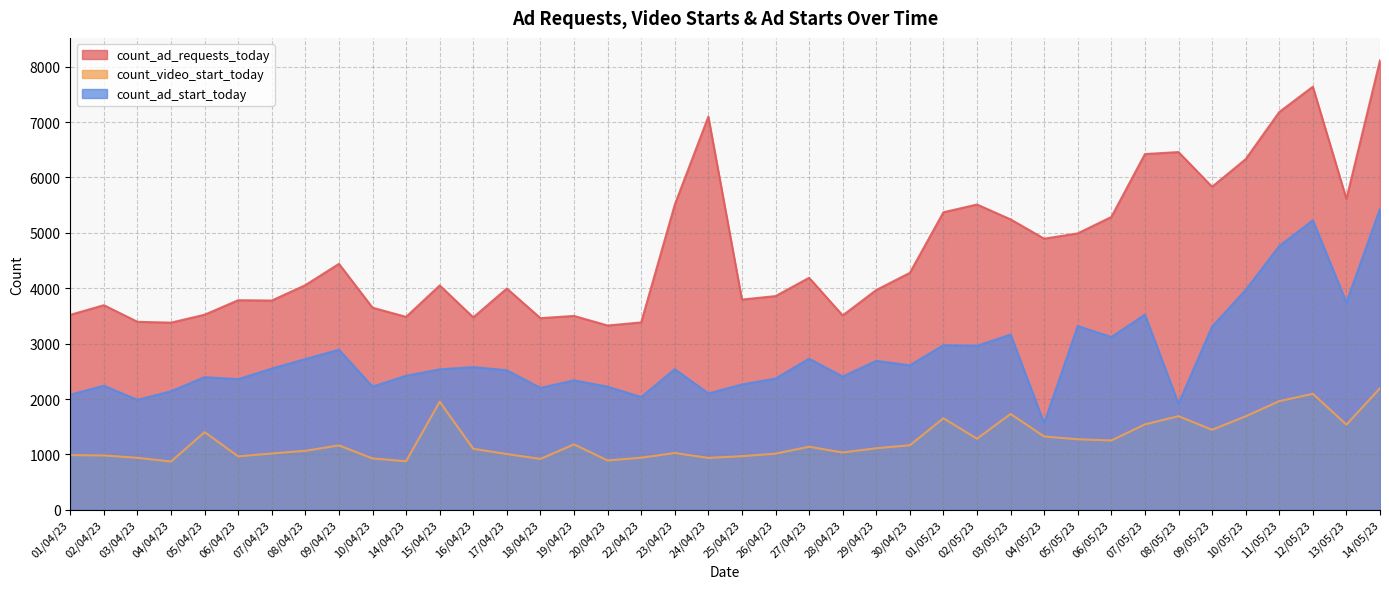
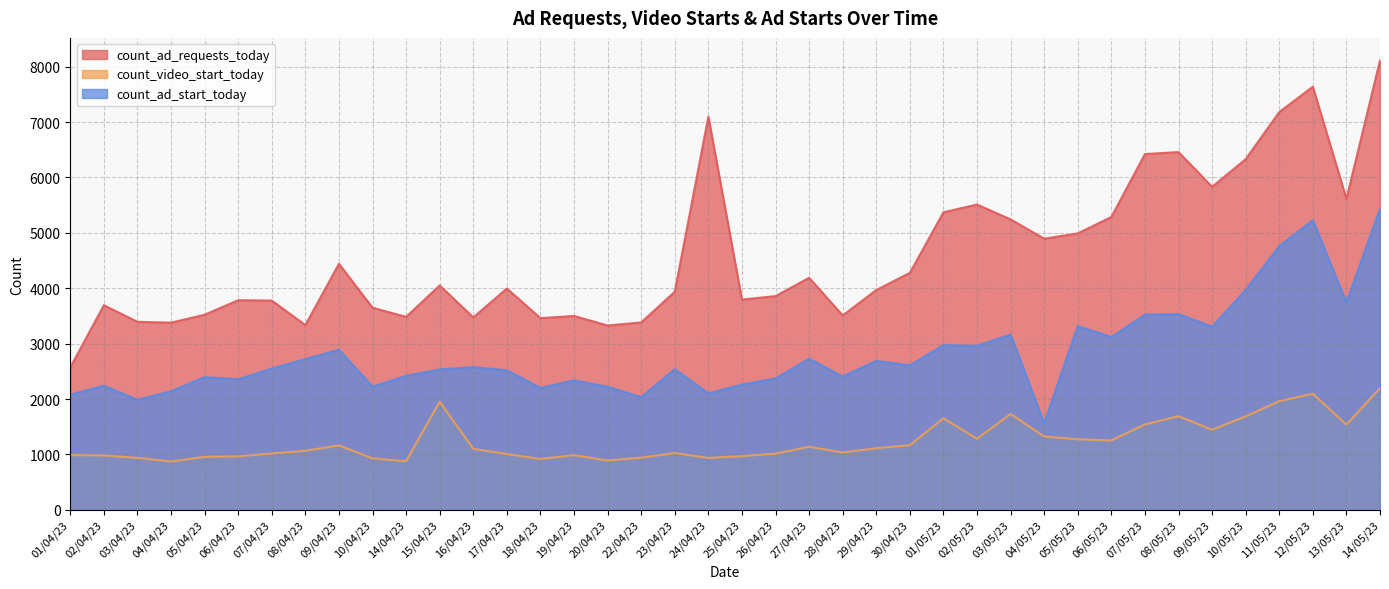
  {
    "count_ad_requests_today": {
-     "01/04/23": 3500,
+     "01/04/23": 2600,
      "02/04/23": 3700,
      "03/04/23": 3400,
      "04/04/23": 3400,
      "05/04/23": 3500,
      "06/04/23": 3800,
      "07/04/23": 3800,
-     "08/04/23": 4100,
+     "08/04/23": 3300,
      "09/04/23": 4400,
      "10/04/23": 3600,
      "14/04/23": 3500,
      "15/04/23": 4100,
      "16/04/23": 3500,
      "17/04/23": 4000,
      "18/04/23": 3500,
      "19/04/23": 3500,
      "20/04/23": 3300,
      "22/04/23": 3400,
-     "23/04/23": 5500,
+     "23/04/23": 3900,
      "24/04/23": 7100,
      "25/04/23": 3800,
      "26/04/23": 3900,
      "27/04/23": 4200,
      "28/04/23": 3500,
      "29/04/23": 4000,
      "30/04/23": 4300,
      "01/05/23": 5400,
      "02/05/23": 5500,
      "03/05/23": 5200,
      "04/05/23": 4900,
      "05/05/23": 5000,
      "06/05/23": 5300,
      "07/05/23": 6400,
      "08/05/23": 6500,
      "09/05/23": 5800,
      "10/05/23": 6300,
      "11/05/23": 7200,
      "12/05/23": 7600,
      "13/05/23": 5600,
      "14/05/23": 8100
    },
    "count_video_start_today": {
      "01/04/23": 1000,
      "02/04/23": 1000,
      "03/04/23": 900,
      "04/04/23": 900,
-     "05/04/23": 1400,
+     "05/04/23": 1000,
      "06/04/23": 1000,
      "07/04/23": 1000,
      "08/04/23": 1100,
      "09/04/23": 1200,
      "10/04/23": 900,
      "14/04/23": 900,
      "15/04/23": 2000,
      "16/04/23": 1100,
      "17/04/23": 1000,
      "18/04/23": 900,
-     "19/04/23": 1200,
+     "19/04/23": 1000,
      "20/04/23": 900,
      "22/04/23": 900,
      "23/04/23": 1000,
      "24/04/23": 900,
      "25/04/23": 1000,
      "26/04/23": 1000,
      "27/04/23": 1100,
      "28/04/23": 1000,
      "29/04/23": 1100,
      "30/04/23": 1200,
      "01/05/23": 1700,
      "02/05/23": 1300,
      "03/05/23": 1700,
      "04/05/23": 1300,
      "05/05/23": 1300,
      "06/05/23": 1300,
      "07/05/23": 1500,
      "08/05/23": 1700,
      "09/05/23": 1400,
      "10/05/23": 1700,
      "11/05/23": 2000,
      "12/05/23": 2100,
      "13/05/23": 1500,
      "14/05/23": 2200
    },
    "count_ad_start_today": {
      "01/04/23": 2100,
      "02/04/23": 2200,
      "03/04/23": 2000,
      "04/04/23": 2100,
      "05/04/23": 2400,
      "06/04/23": 2400,
      "07/04/23": 2500,
      "08/04/23": 2700,
      "09/04/23": 2900,
      "10/04/23": 2200,
      "14/04/23": 2400,
      "15/04/23": 2500,
      "16/04/23": 2600,
      "17/04/23": 2500,
      "18/04/23": 2200,
      "19/04/23": 2300,
      "20/04/23": 2200,
      "22/04/23": 2000,
      "23/04/23": 2500,
      "24/04/23": 2100,
      "25/04/23": 2300,
      "26/04/23": 2400,
      "27/04/23": 2700,
      "28/04/23": 2400,
      "29/04/23": 2700,
      "30/04/23": 2600,
      "01/05/23": 3000,
      "02/05/23": 3000,
      "03/05/23": 3200,
      "04/05/23": 1600,
      "05/05/23": 3300,
      "06/05/23": 3100,
      "07/05/23": 3500,
-     "08/05/23": 1900,
+     "08/05/23": 3500,
      "09/05/23": 3300,
      "10/05/23": 4000,
      "11/05/23": 4800,
      "12/05/23": 5200,
      "13/05/23": 3700,
      "14/05/23": 5400
    }
  }
